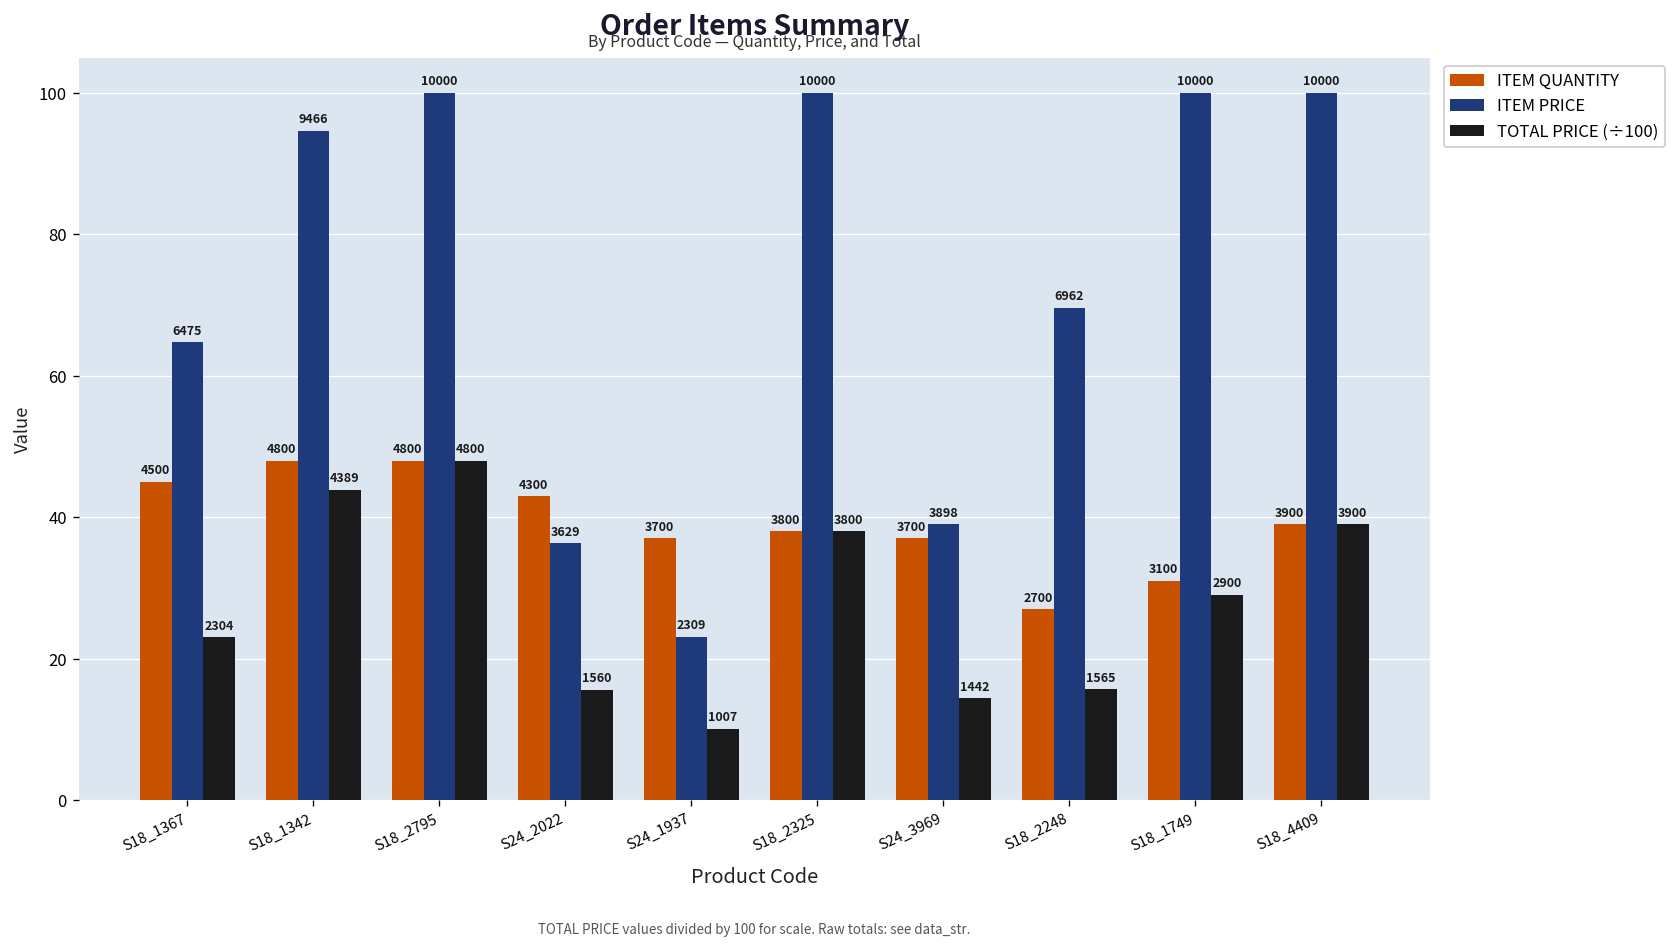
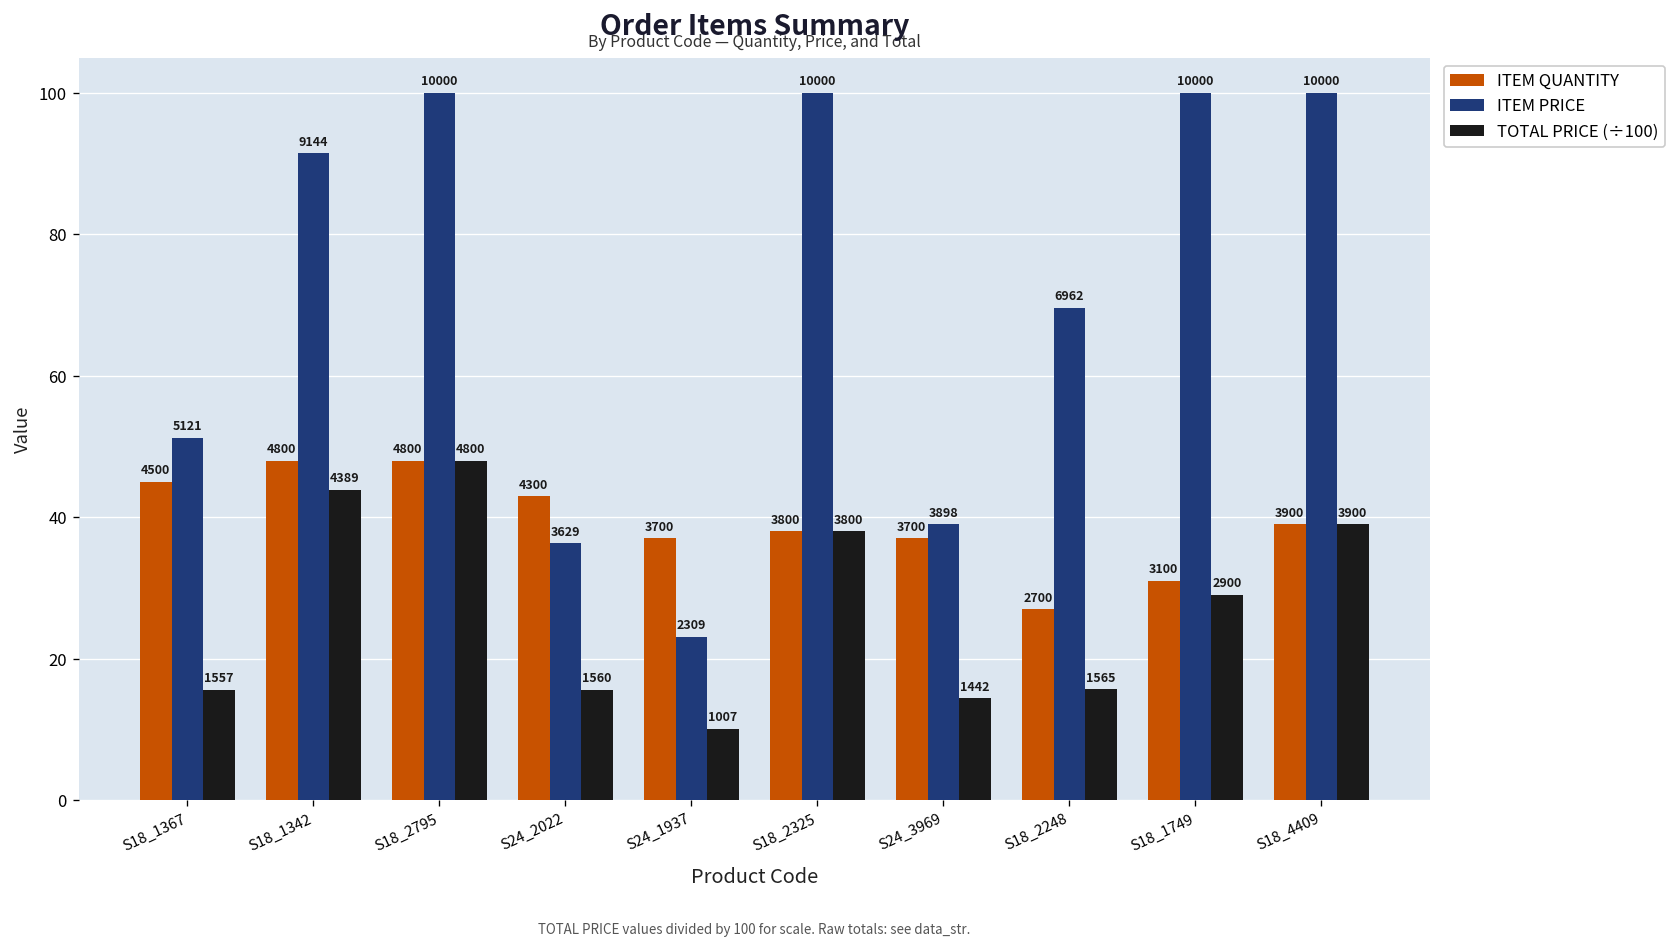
  {
    "ITEM PRICE": {
-     "S18_1367": 6475,
-     "S18_1342": 9466
+     "S18_1367": 5121,
+     "S18_1342": 9144
    },
    "TOTAL PRICE (÷100)": {
-     "S18_1367": 2304
+     "S18_1367": 1557
    }
  }
